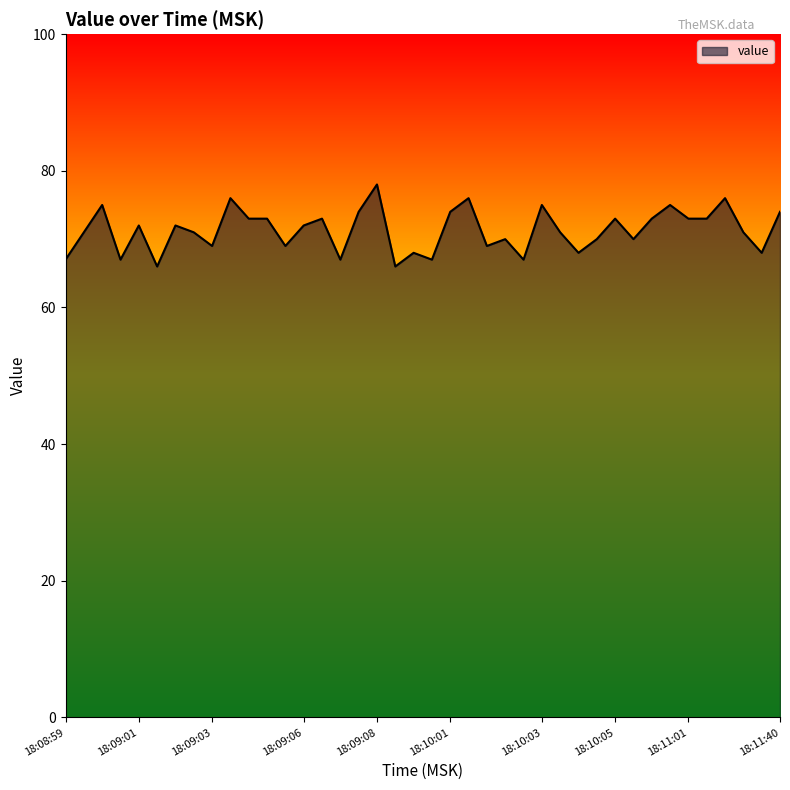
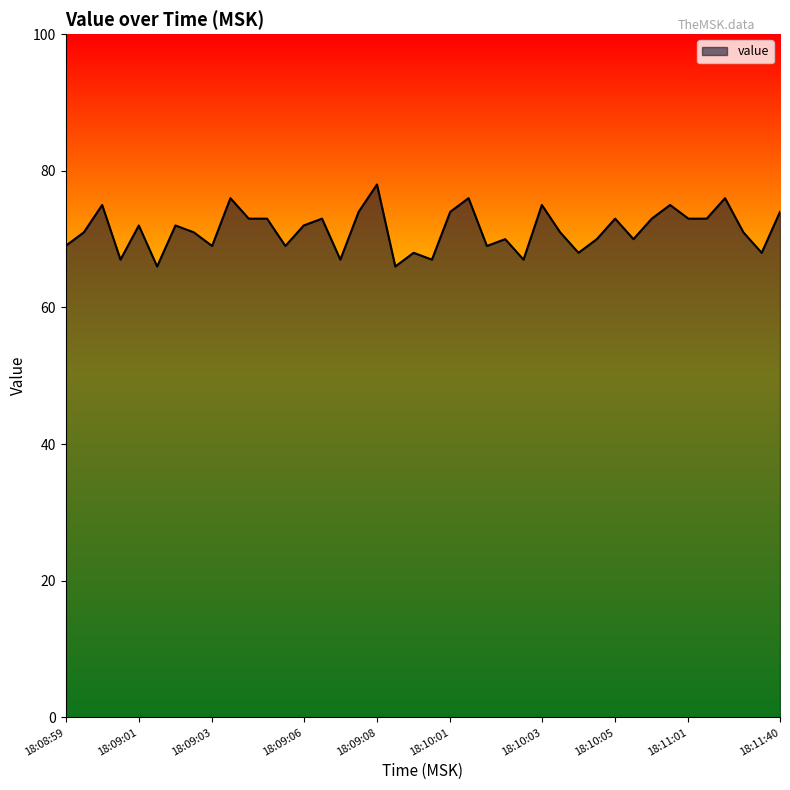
  {
-   "18:08:59": 67,
+   "18:08:59": 69,
    "18:09:08": 78,
    "18:11:40": 74
  }
